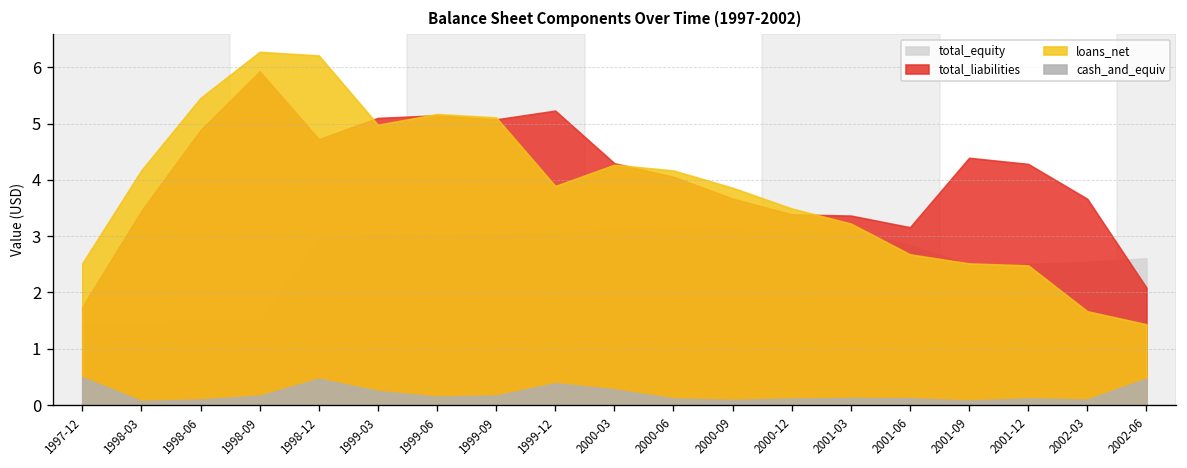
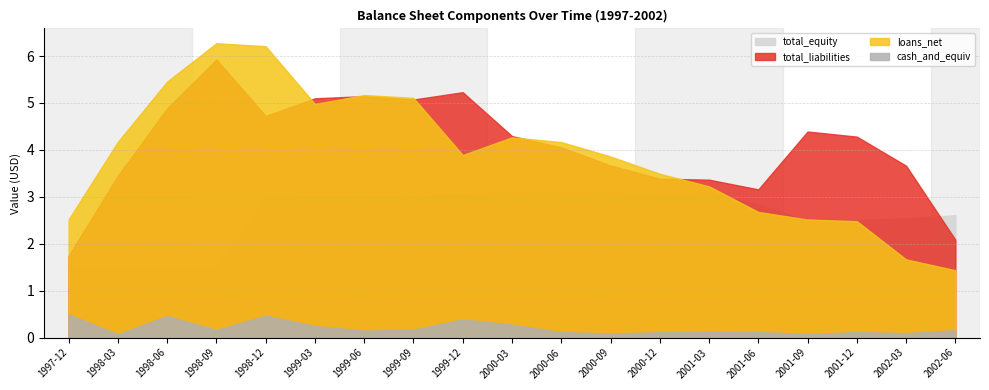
  {
    "total_equity": {
      "1997-12": 1.4,
      "1998-03": 1.5,
      "1998-06": 1.5,
      "1998-09": 1.5,
      "1998-12": 2.9,
      "1999-03": 3.0,
      "1999-06": 3.0,
      "1999-09": 3.0,
      "1999-12": 3.0,
      "2000-03": 3.1,
      "2000-06": 3.1,
      "2000-09": 3.1,
      "2000-12": 3.1,
      "2001-03": 3.1,
      "2001-06": 2.8,
      "2002-03": 2.5,
      "2002-06": 2.6
    },
    "total_liabilities": {
      "1997-12": 1.7,
      "1998-03": 3.4,
      "1998-06": 4.9,
      "1998-09": 5.9,
      "1998-12": 4.7,
      "1999-03": 5.1,
      "1999-12": 5.2,
      "2000-06": 4.1,
      "2000-09": 3.7,
      "2000-12": 3.4,
      "2001-03": 3.4,
      "2001-06": 3.2,
      "2001-09": 4.4,
      "2001-12": 4.3,
      "2002-03": 3.7,
      "2002-06": 2.1
    },
    "loans_net": {
      "1997-12": 2.5,
      "1998-03": 4.2,
      "1998-06": 5.5,
      "1998-09": 6.3,
      "1998-12": 6.2,
      "1999-03": 5.0,
      "1999-12": 3.9,
      "2000-06": 4.2,
      "2000-09": 3.9,
      "2000-12": 3.5,
      "2001-03": 3.2,
      "2001-06": 2.7,
      "2002-03": 1.7,
      "2002-06": 1.4
    },
    "cash_and_equiv": {
      "1997-12": 0.5,
      "1998-03": 0.1,
-     "1998-06": 0.1,
+     "1998-06": 0.5,
      "1998-09": 0.2,
      "1998-12": 0.5,
      "1999-03": 0.2,
      "1999-06": 0.1,
      "1999-09": 0.2,
      "1999-12": 0.4,
      "2000-03": 0.3,
      "2000-06": 0.1,
      "2000-09": 0.1,
      "2000-12": 0.1,
      "2001-03": 0.1,
      "2001-06": 0.1,
      "2001-09": 0.1,
      "2001-12": 0.1,
      "2002-03": 0.1,
-     "2002-06": 0.5
+     "2002-06": 0.2
    }
  }
